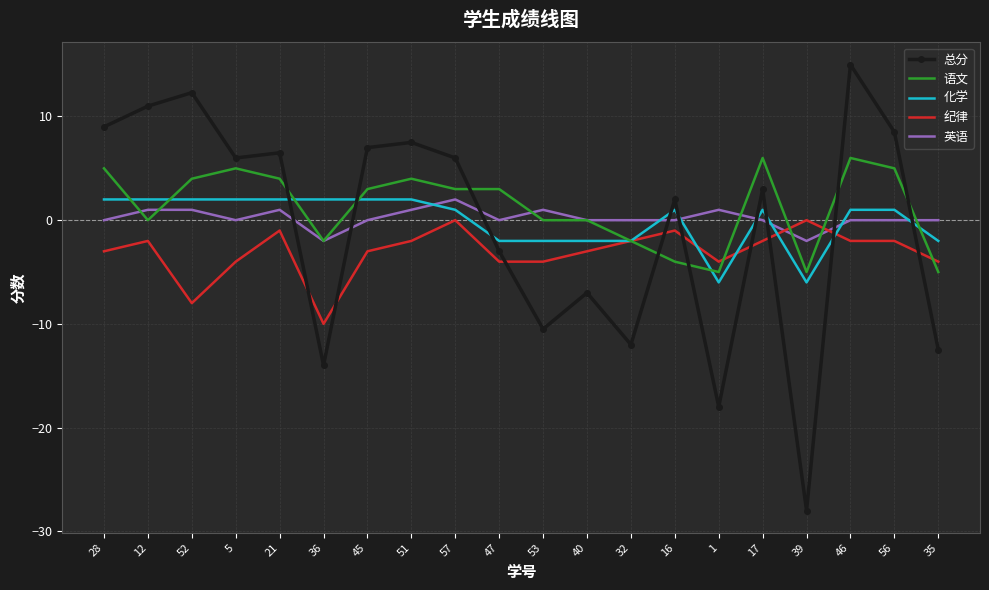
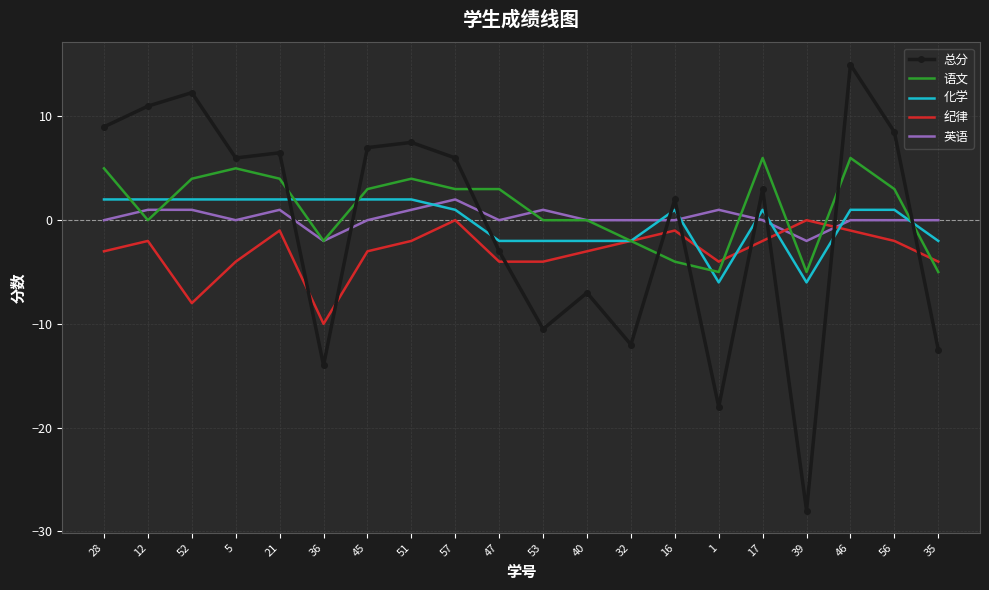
  {
    "总分": {
      "28": 9,
      "12": 11,
      "52": 12.3,
      "5": 6,
      "21": 6.5,
      "36": -14,
      "45": 7,
      "51": 7.5,
      "57": 6,
      "47": -3,
      "53": -10.5,
      "40": -7,
      "32": -12,
      "16": 2,
      "1": -18,
      "17": 3,
      "39": -28,
      "46": 15,
      "56": 8.5,
      "35": -12.5
    },
    "语文": {
      "28": 5,
      "12": 0,
      "52": 4,
      "5": 5,
      "21": 4,
      "45": 3,
      "51": 4,
      "57": 3,
      "47": 3,
      "53": 0,
      "16": -4,
      "1": -5,
      "17": 6,
      "39": -5,
      "46": 6,
-     "56": 5,
+     "56": 3,
      "35": -5
    },
    "化学": {
      "28": 2,
      "12": 2,
      "52": 2,
      "5": 2,
      "21": 2,
      "36": 2,
      "45": 2,
      "51": 2,
      "57": 1,
      "47": -2,
      "53": -2,
      "40": -2,
      "16": 1,
      "1": -6,
      "17": 1,
      "39": -6,
      "46": 1,
      "56": 1,
      "35": -2
    },
    "纪律": {
      "28": -3,
      "12": -2,
      "52": -8,
      "5": -4,
      "21": -1,
      "36": -10,
      "45": -3,
      "51": -2,
      "57": 0,
      "47": -4,
      "53": -4,
      "40": -3,
      "16": -1,
      "1": -4,
      "17": -2,
      "39": 0,
-     "46": -2,
+     "46": -1,
      "56": -2,
      "35": -4
    },
    "英语": {
      "28": 0,
      "12": 1,
      "52": 1,
      "5": 0,
      "21": 1,
      "45": 0,
      "51": 1,
      "57": 2,
      "47": 0,
      "53": 1,
      "32": 0,
      "16": 0,
      "1": 1,
      "17": 0,
      "39": -2,
      "46": 0,
      "56": 0,
      "35": 0
    }
  }
